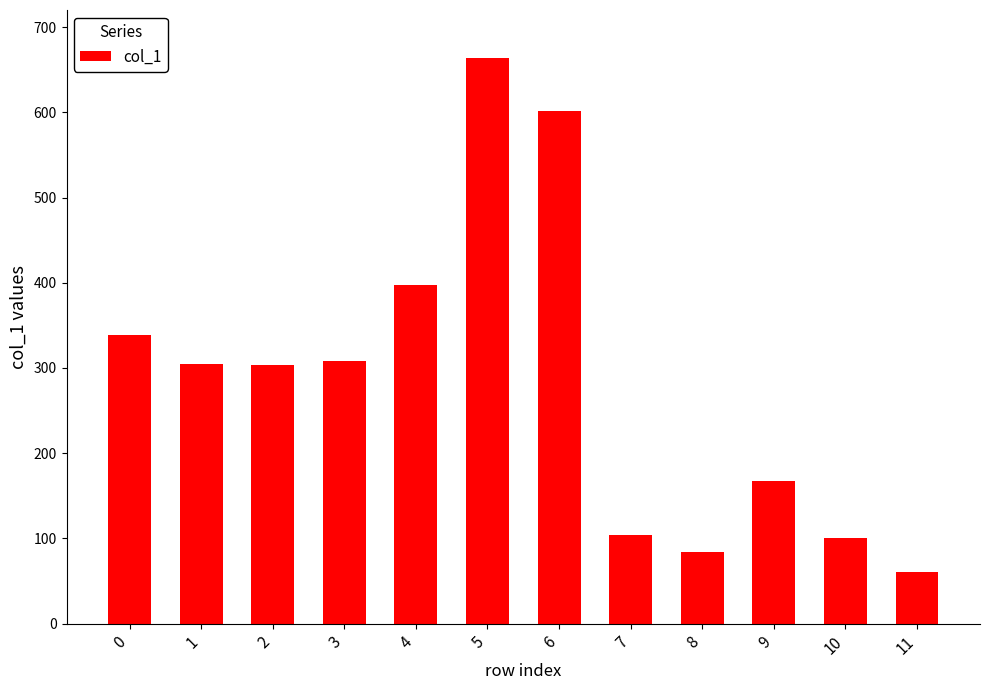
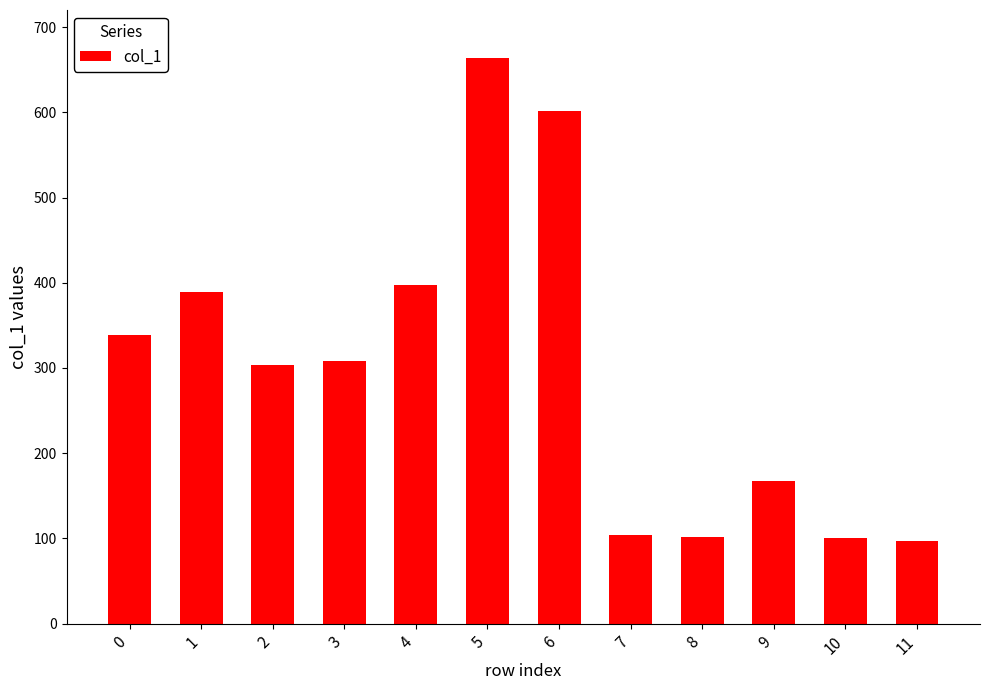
  {
    "0": 340,
-   "1": 310,
+   "1": 390,
    "2": 300,
    "3": 310,
    "4": 400,
    "5": 660,
    "6": 600,
    "7": 100,
-   "8": 80,
+   "8": 100,
    "9": 170,
    "10": 100,
-   "11": 60
+   "11": 100
  }
